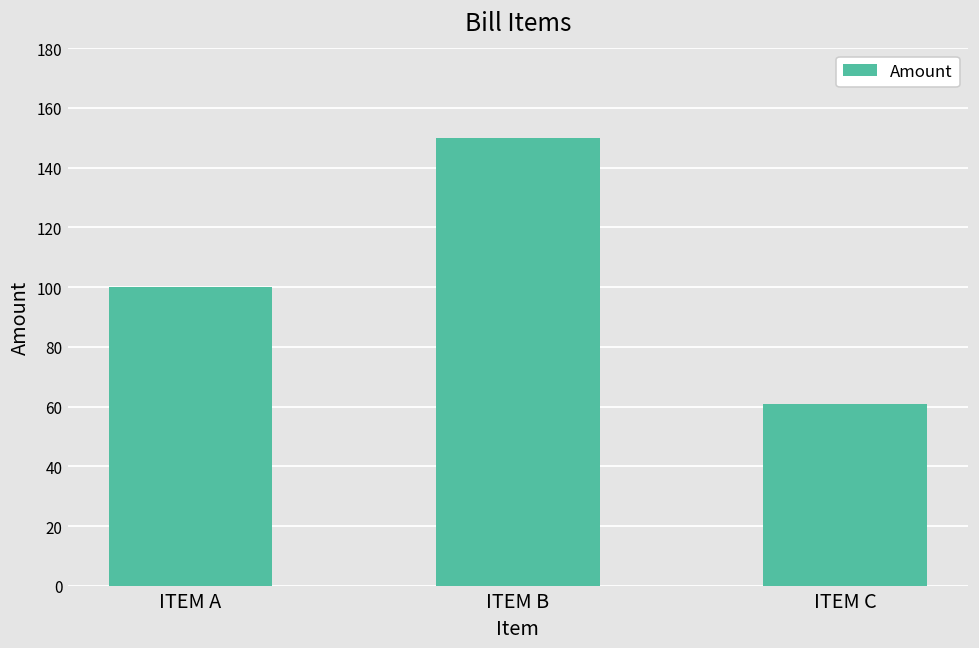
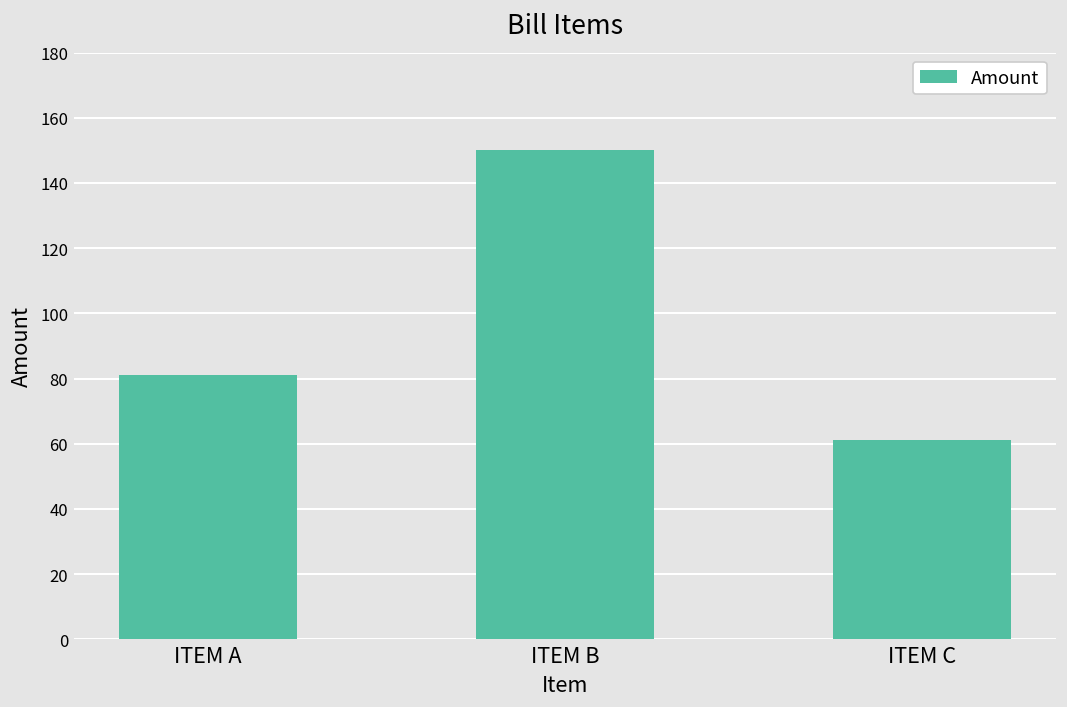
  {
-   "ITEM A": 100,
+   "ITEM A": 81,
    "ITEM B": 150,
    "ITEM C": 61
  }
